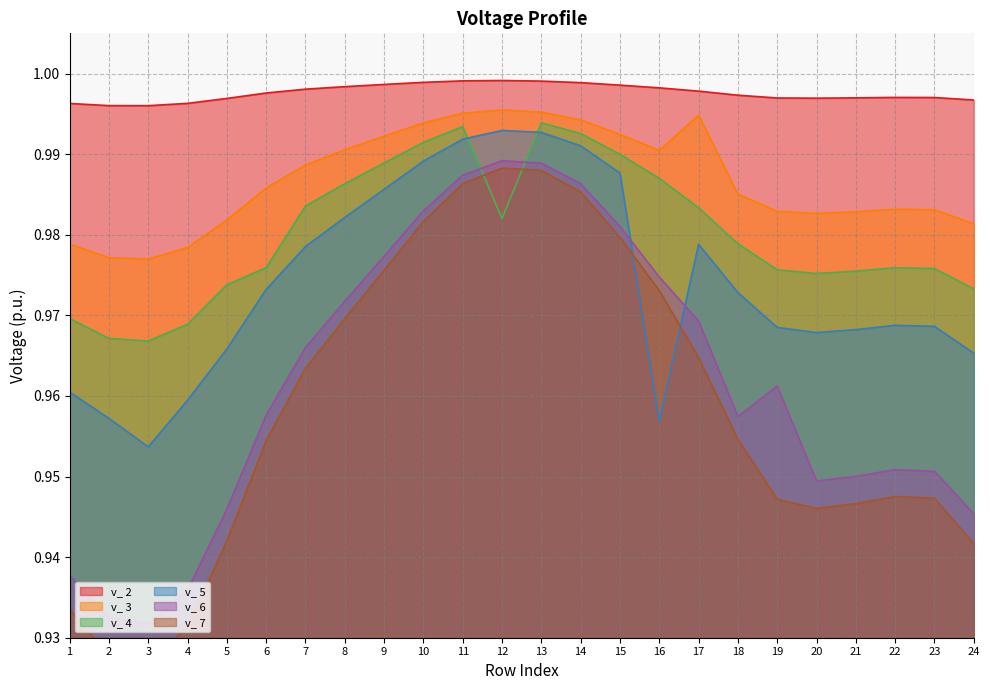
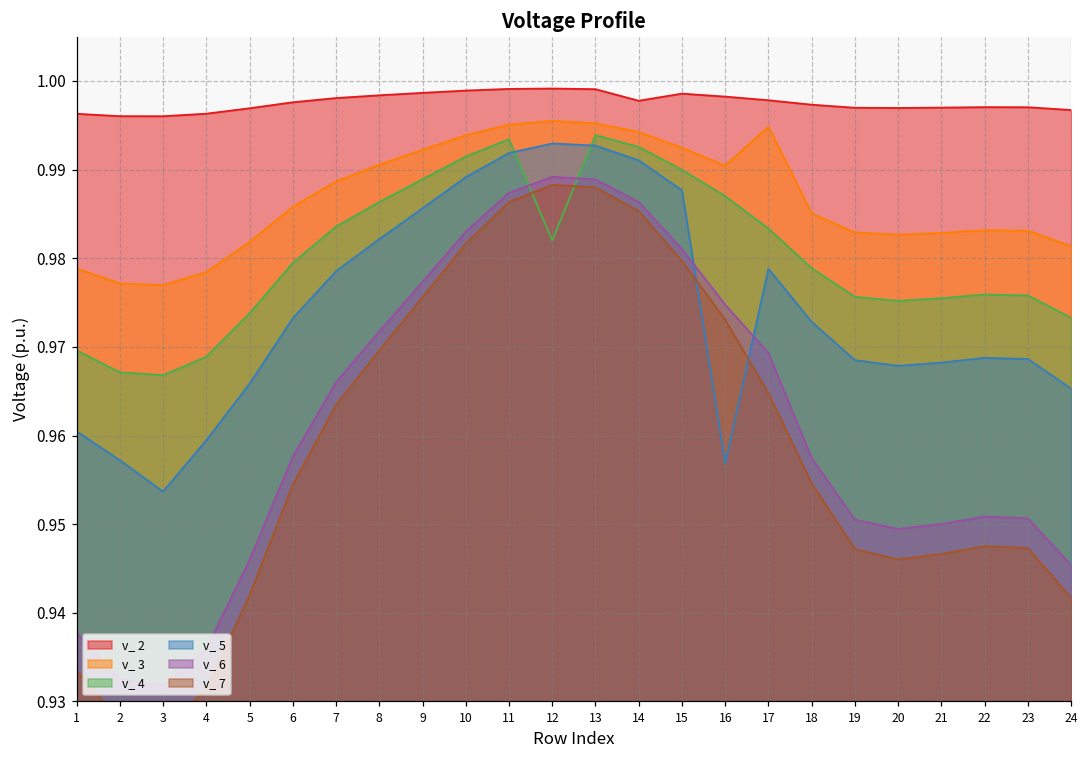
  {
    "v_ 2": {
      "1": 0.996,
      "2": 0.996,
      "3": 0.996,
      "4": 0.996,
      "5": 0.997,
      "6": 0.998,
      "7": 0.998,
      "8": 0.998,
      "9": 0.999,
      "10": 0.999,
      "11": 0.999,
      "12": 0.999,
      "13": 0.999,
-     "14": 0.999,
+     "14": 0.998,
      "15": 0.999,
      "16": 0.998,
      "17": 0.998,
      "18": 0.997,
      "19": 0.997,
      "20": 0.997,
      "21": 0.997,
      "22": 0.997,
      "23": 0.997,
      "24": 0.997
    },
    "v_ 3": {
      "1": 0.979,
      "2": 0.977,
      "3": 0.977,
      "4": 0.978,
      "5": 0.982,
      "6": 0.986,
      "7": 0.989,
      "8": 0.991,
      "9": 0.992,
      "10": 0.994,
      "11": 0.995,
      "12": 0.995,
      "13": 0.995,
      "14": 0.994,
      "15": 0.992,
      "16": 0.990,
      "17": 0.995,
      "18": 0.985,
      "19": 0.983,
      "20": 0.983,
      "21": 0.983,
      "22": 0.983,
      "23": 0.983,
      "24": 0.981
    },
    "v_ 4": {
      "1": 0.970,
      "2": 0.967,
      "3": 0.967,
      "4": 0.969,
      "5": 0.974,
-     "6": 0.976,
+     "6": 0.979,
      "7": 0.984,
      "8": 0.986,
      "9": 0.989,
      "10": 0.991,
      "11": 0.993,
      "12": 0.982,
      "13": 0.994,
      "14": 0.993,
      "15": 0.990,
      "16": 0.987,
      "17": 0.983,
      "18": 0.979,
      "19": 0.976,
      "20": 0.975,
      "21": 0.975,
      "22": 0.976,
      "23": 0.976,
      "24": 0.973
    },
    "v_ 5": {
      "1": 0.960,
      "2": 0.957,
      "3": 0.954,
      "4": 0.959,
      "5": 0.966,
      "6": 0.973,
      "7": 0.979,
      "8": 0.982,
      "9": 0.986,
      "10": 0.989,
      "11": 0.992,
      "12": 0.993,
      "13": 0.993,
      "14": 0.991,
      "15": 0.988,
      "16": 0.957,
      "17": 0.979,
      "18": 0.973,
      "19": 0.969,
      "20": 0.968,
      "21": 0.968,
      "22": 0.969,
      "23": 0.969,
      "24": 0.965
    },
    "v_ 6": {
      "1": 0.938,
      "5": 0.946,
      "6": 0.958,
      "7": 0.966,
      "8": 0.972,
      "9": 0.977,
      "10": 0.983,
      "11": 0.987,
      "12": 0.989,
      "13": 0.989,
      "14": 0.986,
      "15": 0.981,
      "16": 0.975,
      "17": 0.969,
      "18": 0.957,
-     "19": 0.961,
+     "19": 0.951,
      "20": 0.949,
      "21": 0.950,
      "22": 0.951,
      "23": 0.951,
      "24": 0.945
    }
  }
